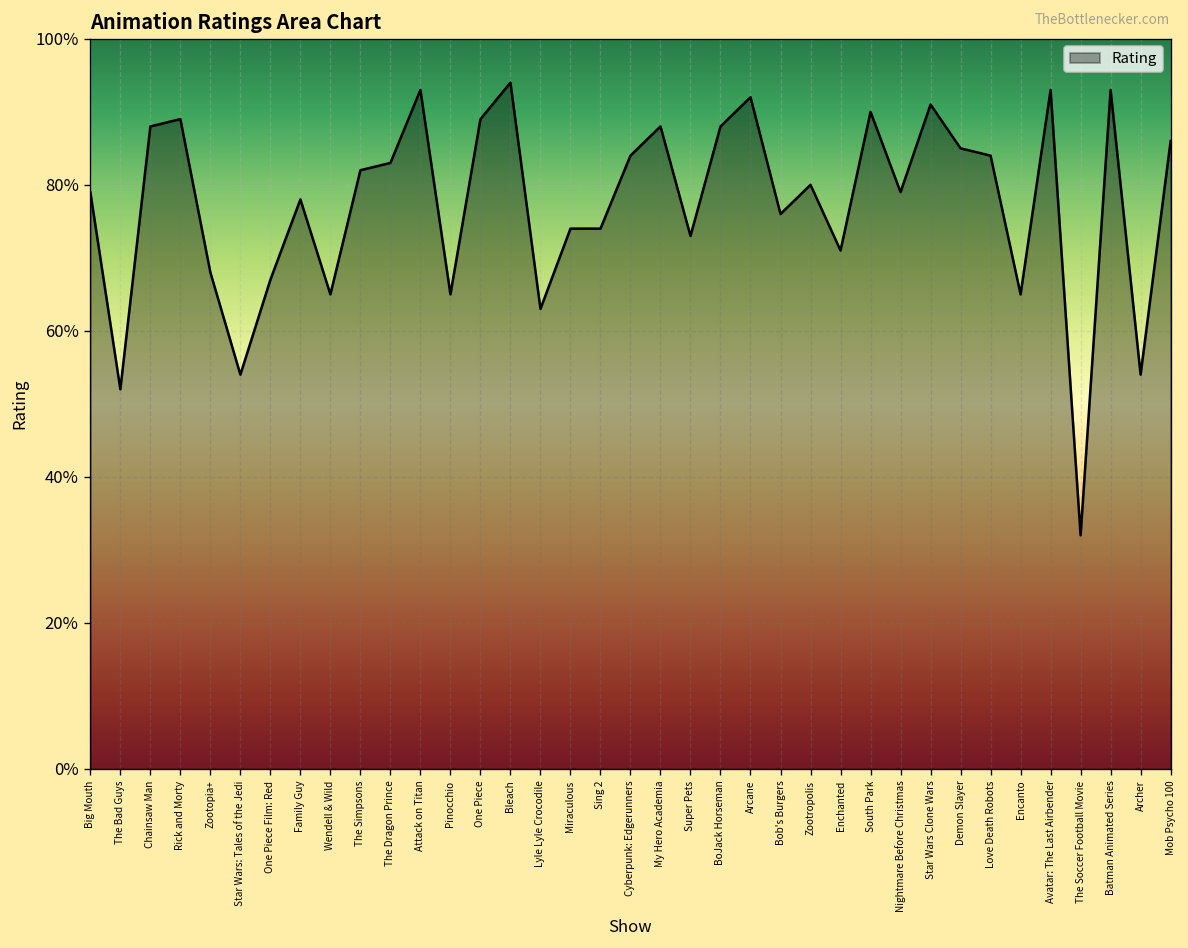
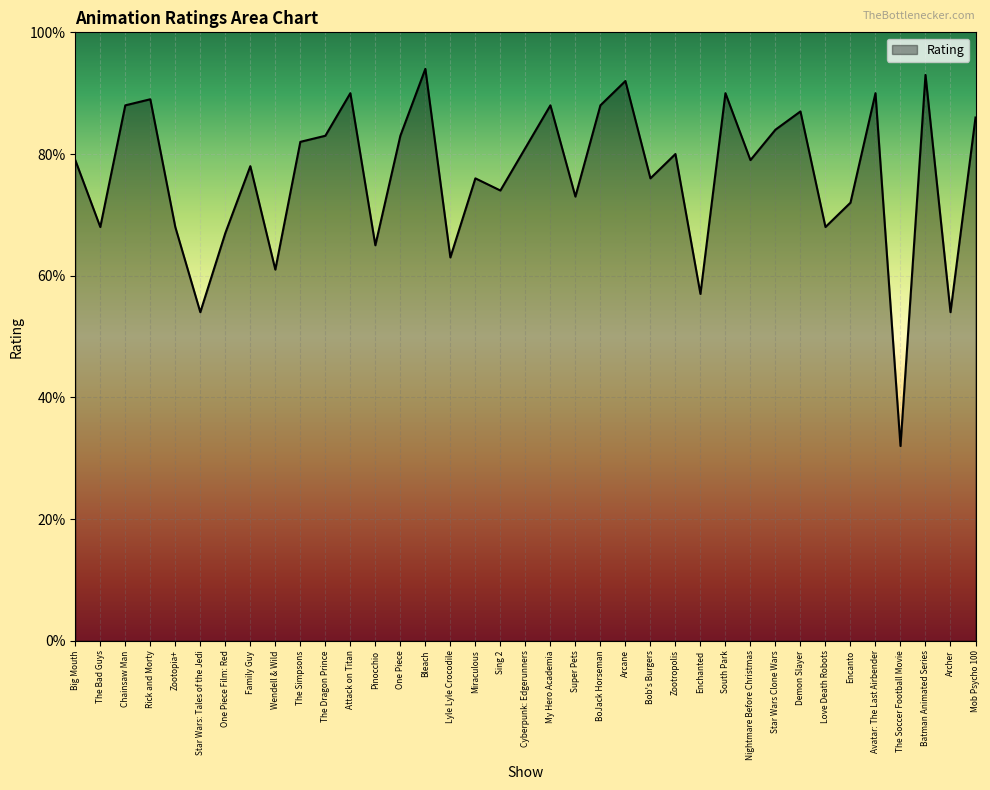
  {
    "Big Mouth": "79%",
-   "The Bad Guys": "52%",
+   "The Bad Guys": "68%",
    "Chainsaw Man": "88%",
    "Rick and Morty": "89%",
    "Zootopia+": "68%",
    "Star Wars: Tales of the Jedi": "54%",
    "One Piece Film: Red": "67%",
    "Family Guy": "78%",
-   "Wendell & Wild": "65%",
+   "Wendell & Wild": "61%",
    "The Simpsons": "82%",
    "The Dragon Prince": "83%",
-   "Attack on Titan": "93%",
+   "Attack on Titan": "90%",
    "Pinocchio": "65%",
-   "One Piece": "89%",
+   "One Piece": "83%",
    "Bleach": "94%",
    "Lyle Lyle Crocodile": "63%",
-   "Miraculous": "74%",
+   "Miraculous": "76%",
    "Sing 2": "74%",
-   "Cyberpunk: Edgerunners": "84%",
+   "Cyberpunk: Edgerunners": "81%",
    "My Hero Academia": "88%",
    "Super Pets": "73%",
    "BoJack Horseman": "88%",
    "Arcane": "92%",
    "Bob's Burgers": "76%",
    "Zootropolis": "80%",
-   "Enchanted": "71%",
+   "Enchanted": "57%",
    "South Park": "90%",
    "Nightmare Before Christmas": "79%",
-   "Star Wars Clone Wars": "91%",
-   "Demon Slayer": "85%",
-   "Love Death Robots": "84%",
-   "Encanto": "65%",
-   "Avatar: The Last Airbender": "93%",
+   "Star Wars Clone Wars": "84%",
+   "Demon Slayer": "87%",
+   "Love Death Robots": "68%",
+   "Encanto": "72%",
+   "Avatar: The Last Airbender": "90%",
    "The Soccer Football Movie": "32%",
    "Batman Animated Series": "93%",
    "Archer": "54%",
    "Mob Psycho 100": "86%"
  }
